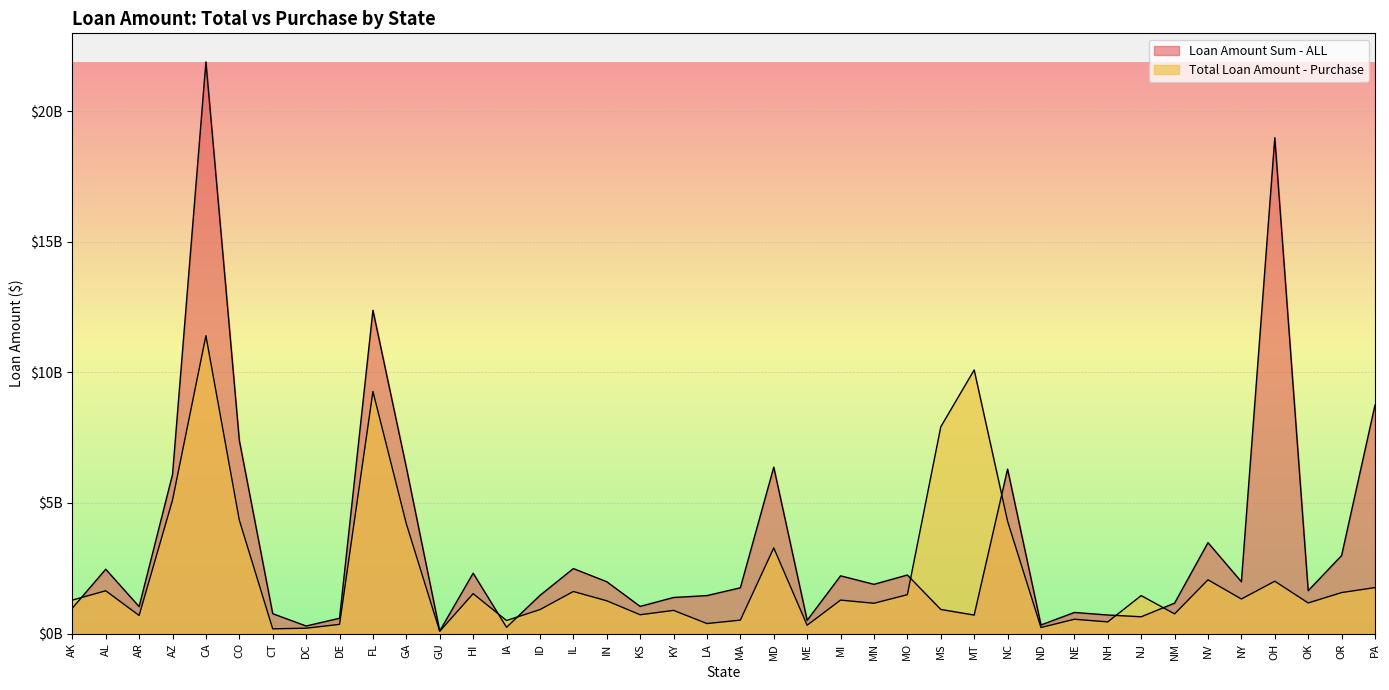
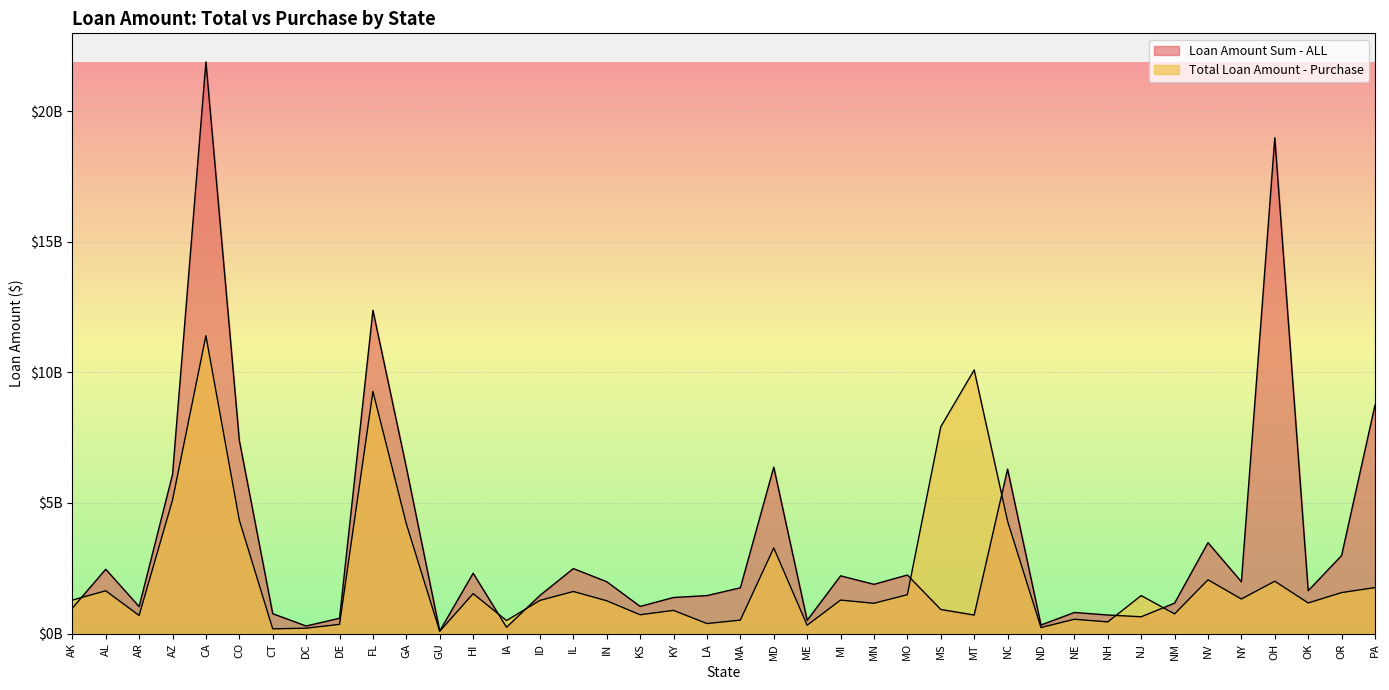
  {
    "Loan Amount Sum - ALL": {
      "AK": "$1000000000",
      "AL": "$2500000000",
      "AR": "$1000000000",
      "AZ": "$6100000000",
      "CA": "$21900000000",
      "CO": "$7400000000",
      "CT": "$800000000",
      "DE": "$600000000",
      "FL": "$12400000000",
      "GA": "$6400000000",
      "HI": "$2300000000",
      "IA": "$200000000",
      "ID": "$1500000000",
      "IL": "$2500000000",
      "IN": "$2000000000",
      "KS": "$1000000000",
      "KY": "$1400000000",
      "LA": "$1500000000",
      "MA": "$1800000000",
      "MD": "$6400000000",
      "ME": "$500000000",
      "MI": "$2200000000",
      "MN": "$1900000000",
      "MO": "$2200000000",
      "MS": "$900000000",
      "MT": "$700000000",
      "NC": "$6300000000",
      "NE": "$800000000",
      "NH": "$700000000",
      "NJ": "$600000000",
      "NM": "$1200000000",
      "NV": "$3500000000",
      "NY": "$2000000000",
      "OH": "$19000000000",
      "OK": "$1600000000",
      "OR": "$3000000000",
      "PA": "$8700000000"
    },
    "Total Loan Amount - Purchase": {
      "AK": "$1300000000",
      "AL": "$1600000000",
      "AR": "$700000000",
      "AZ": "$5100000000",
      "CA": "$11400000000",
      "CO": "$4300000000",
      "CT": "$200000000",
      "DE": "$400000000",
      "FL": "$9300000000",
      "GA": "$4200000000",
      "HI": "$1500000000",
      "IA": "$500000000",
-     "ID": "$900000000",
+     "ID": "$1300000000",
      "IL": "$1600000000",
      "IN": "$1300000000",
      "KS": "$700000000",
      "KY": "$900000000",
      "LA": "$400000000",
      "MA": "$500000000",
      "MD": "$3300000000",
      "ME": "$300000000",
      "MI": "$1300000000",
      "MN": "$1200000000",
      "MO": "$1500000000",
      "MS": "$7900000000",
      "MT": "$10100000000",
      "NC": "$4300000000",
      "NE": "$500000000",
      "NH": "$400000000",
      "NJ": "$1500000000",
      "NM": "$800000000",
      "NV": "$2100000000",
      "NY": "$1300000000",
      "OH": "$2000000000",
      "OK": "$1200000000",
      "OR": "$1600000000",
      "PA": "$1800000000"
    }
  }
